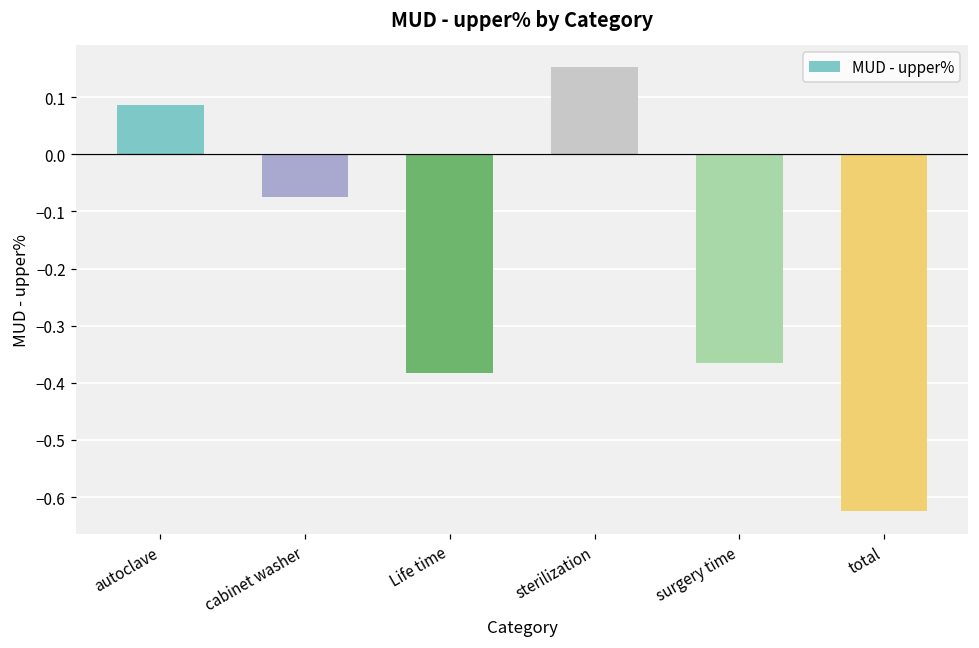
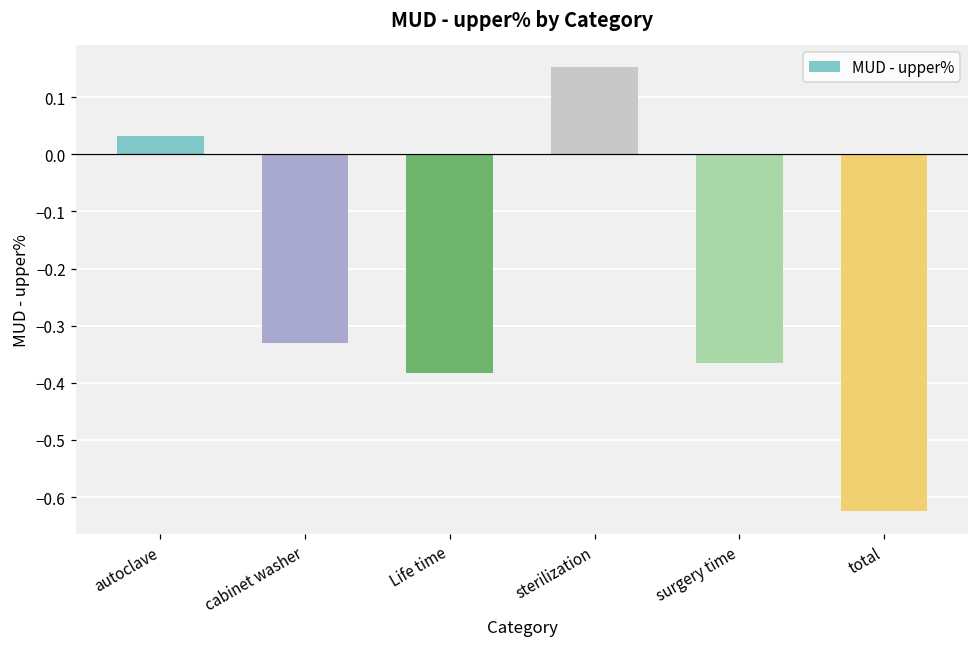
  {
-   "autoclave": 0.09,
-   "cabinet washer": -0.07,
+   "autoclave": 0.03,
+   "cabinet washer": -0.33,
    "Life time": -0.38,
    "sterilization": 0.15,
    "surgery time": -0.36,
    "total": -0.63
  }
